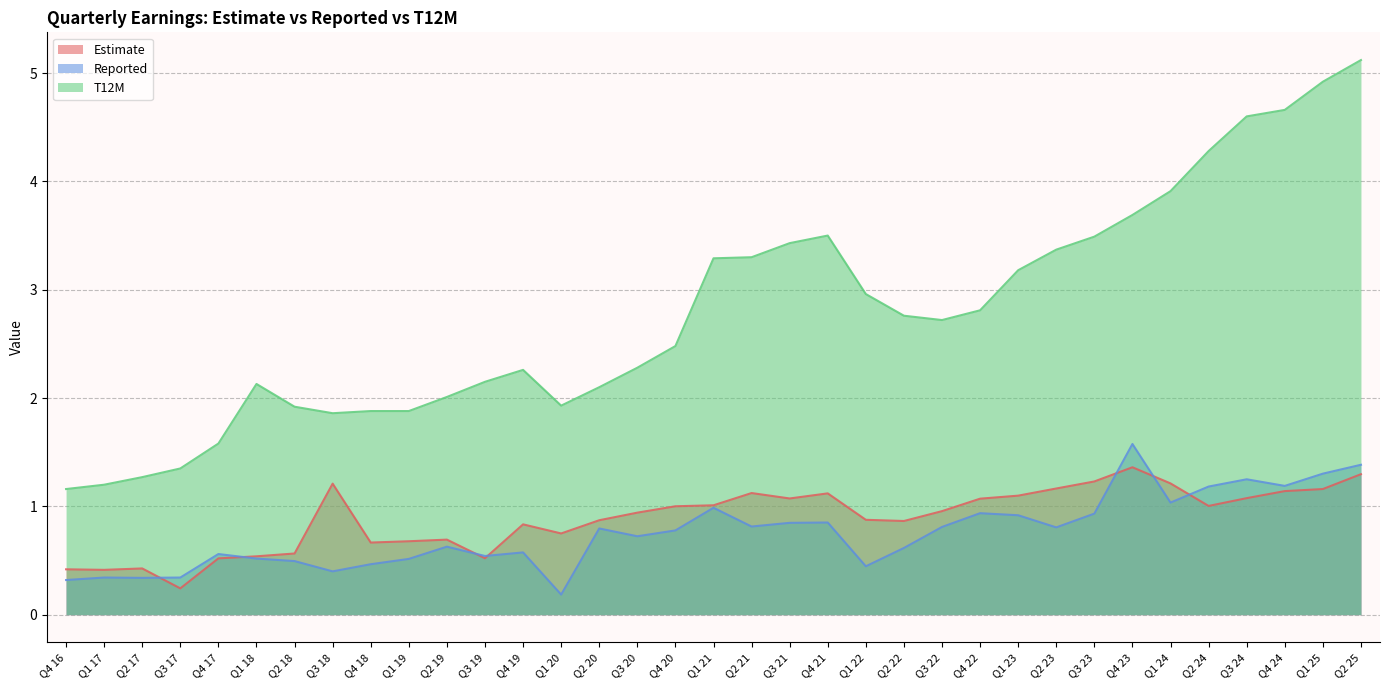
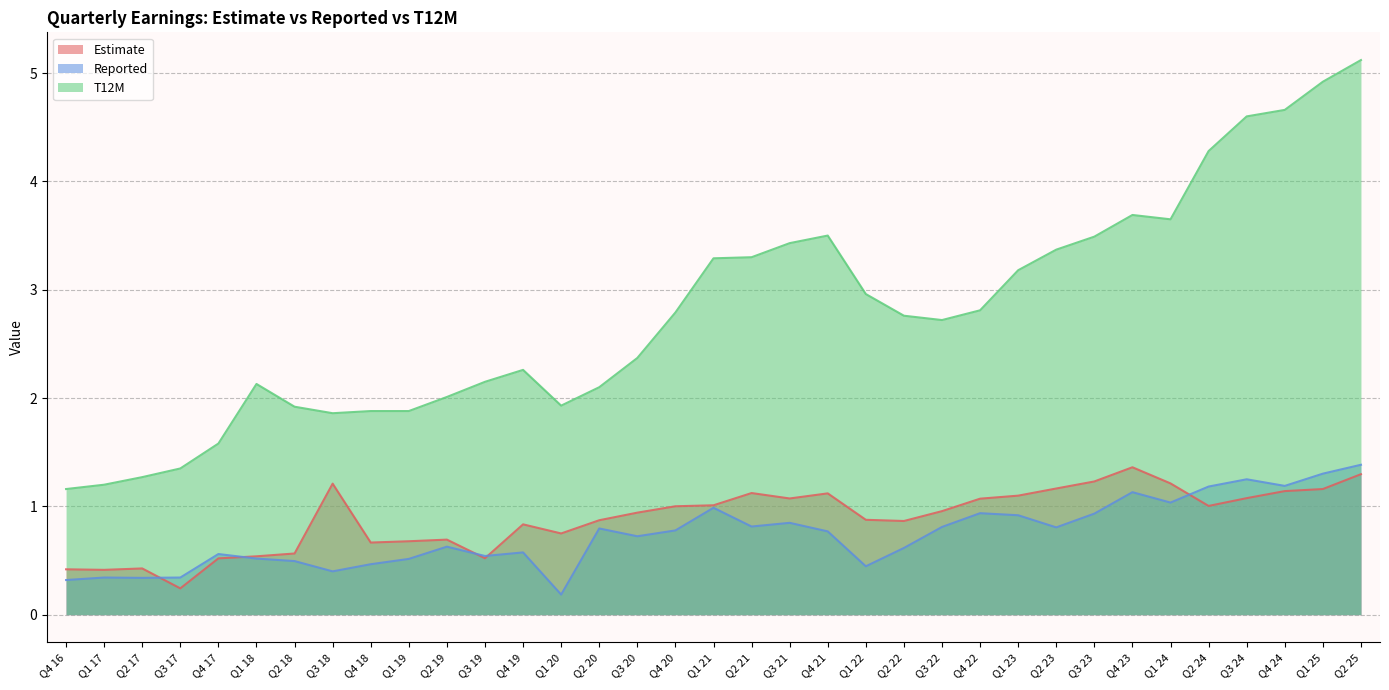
  {
    "Estimate": {
      "Q4 16": 0.42,
      "Q1 17": 0.41,
      "Q2 17": 0.43,
      "Q3 17": 0.24,
      "Q4 17": 0.52,
      "Q2 18": 0.57,
      "Q3 18": 1.21,
      "Q4 18": 0.67,
      "Q1 19": 0.68,
      "Q2 19": 0.69,
      "Q4 19": 0.83,
      "Q1 20": 0.75,
      "Q2 20": 0.87,
      "Q3 20": 0.94,
      "Q4 20": 1.00,
      "Q2 21": 1.12,
      "Q3 21": 1.07,
      "Q4 21": 1.12,
      "Q1 22": 0.88,
      "Q2 22": 0.87,
      "Q3 22": 0.96,
      "Q4 22": 1.07,
      "Q1 23": 1.10,
      "Q2 23": 1.17,
      "Q3 23": 1.23,
      "Q4 23": 1.36,
      "Q1 24": 1.21,
      "Q2 24": 1.00,
      "Q3 24": 1.08,
      "Q4 24": 1.14,
      "Q1 25": 1.16,
      "Q2 25": 1.30
    },
    "Reported": {
      "Q4 16": 0.32,
      "Q1 17": 0.34,
      "Q2 17": 0.34,
      "Q3 17": 0.34,
      "Q4 17": 0.56,
      "Q2 18": 0.50,
      "Q3 18": 0.40,
      "Q4 18": 0.47,
      "Q1 19": 0.52,
      "Q2 19": 0.63,
      "Q4 19": 0.58,
      "Q1 20": 0.19,
      "Q2 20": 0.80,
      "Q3 20": 0.72,
      "Q4 20": 0.78,
      "Q2 21": 0.81,
      "Q3 21": 0.85,
-     "Q4 21": 0.85,
+     "Q4 21": 0.77,
      "Q1 22": 0.45,
      "Q2 22": 0.62,
      "Q3 22": 0.81,
      "Q4 22": 0.94,
      "Q1 23": 0.92,
      "Q2 23": 0.81,
      "Q3 23": 0.93,
-     "Q4 23": 1.58,
+     "Q4 23": 1.13,
      "Q1 24": 1.04,
      "Q2 24": 1.18,
      "Q3 24": 1.25,
      "Q4 24": 1.19,
      "Q1 25": 1.30,
      "Q2 25": 1.38
    },
    "T12M": {
      "Q4 16": 1.16,
      "Q1 17": 1.20,
      "Q2 17": 1.27,
      "Q3 17": 1.35,
      "Q4 17": 1.58,
      "Q1 18": 2.13,
      "Q2 18": 1.92,
      "Q3 18": 1.86,
      "Q4 18": 1.88,
      "Q1 19": 1.88,
      "Q2 19": 2.01,
      "Q3 19": 2.15,
      "Q4 19": 2.26,
      "Q1 20": 1.93,
      "Q2 20": 2.10,
-     "Q3 20": 2.28,
-     "Q4 20": 2.48,
+     "Q3 20": 2.37,
+     "Q4 20": 2.79,
      "Q1 21": 3.29,
      "Q2 21": 3.30,
      "Q3 21": 3.43,
      "Q4 21": 3.50,
      "Q1 22": 2.96,
      "Q2 22": 2.76,
      "Q3 22": 2.72,
      "Q4 22": 2.81,
      "Q1 23": 3.18,
      "Q2 23": 3.37,
      "Q3 23": 3.49,
      "Q4 23": 3.69,
-     "Q1 24": 3.91,
+     "Q1 24": 3.65,
      "Q2 24": 4.28,
      "Q3 24": 4.60,
      "Q4 24": 4.66,
      "Q1 25": 4.92,
      "Q2 25": 5.12
    }
  }
